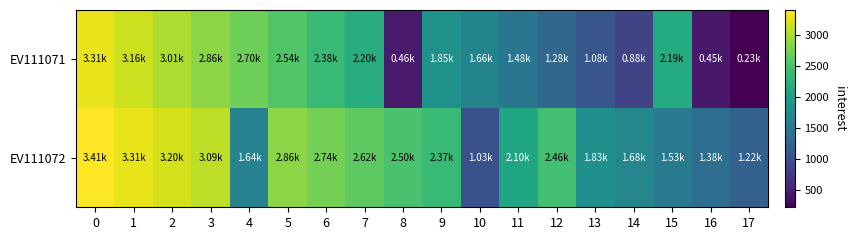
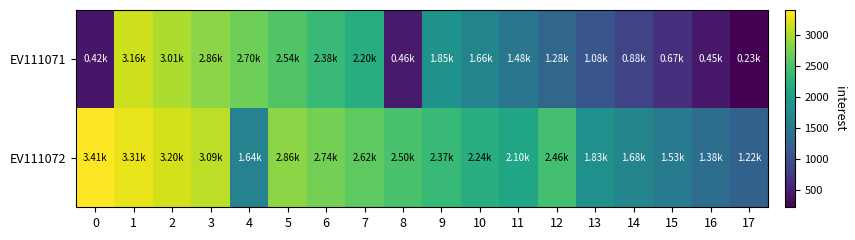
  {
    "EV111071": {
-     "0": "3.31k",
+     "0": "0.42k",
      "1": "3.16k",
      "2": "3.01k",
      "3": "2.86k",
      "4": "2.70k",
      "5": "2.54k",
      "6": "2.38k",
      "7": "2.20k",
      "8": "0.46k",
      "9": "1.85k",
      "10": "1.66k",
      "11": "1.48k",
      "12": "1.28k",
      "13": "1.08k",
      "14": "0.88k",
-     "15": "2.19k",
+     "15": "0.67k",
      "16": "0.45k",
      "17": "0.23k"
    },
    "EV111072": {
      "0": "3.41k",
      "1": "3.31k",
      "2": "3.20k",
      "3": "3.09k",
      "4": "1.64k",
      "5": "2.86k",
      "6": "2.74k",
      "7": "2.62k",
      "8": "2.50k",
      "9": "2.37k",
-     "10": "1.03k",
+     "10": "2.24k",
      "11": "2.10k",
      "12": "2.46k",
      "13": "1.83k",
      "14": "1.68k",
      "15": "1.53k",
      "16": "1.38k",
      "17": "1.22k"
    }
  }
